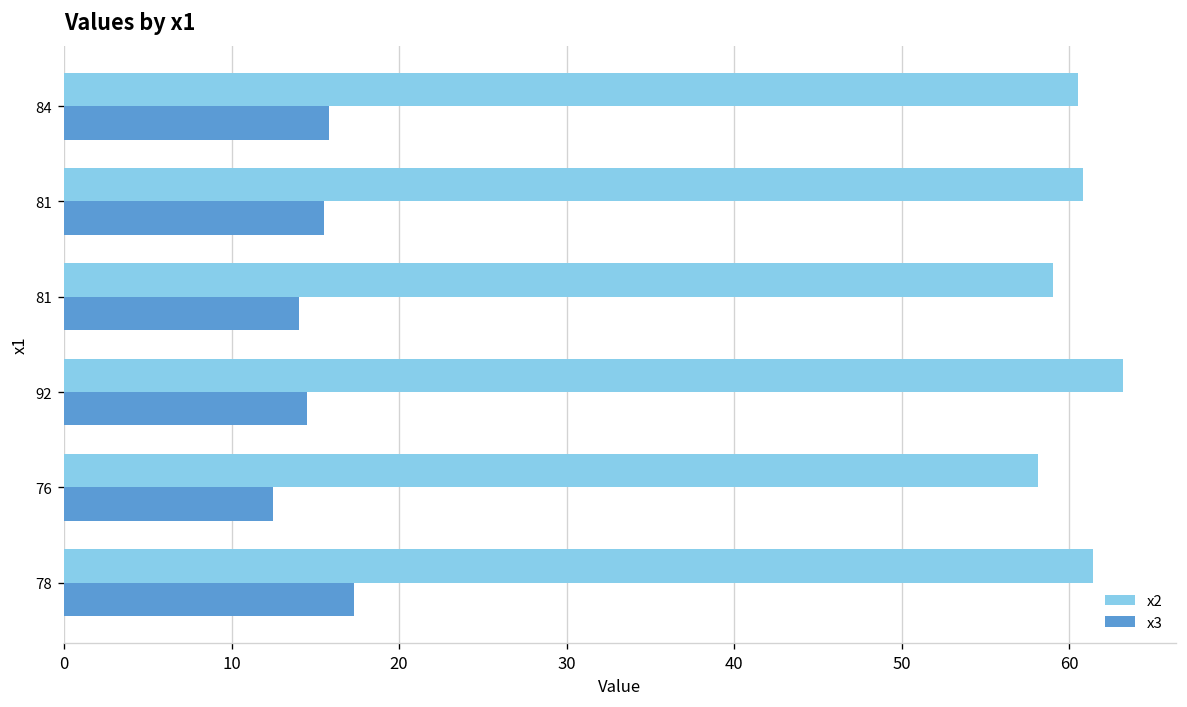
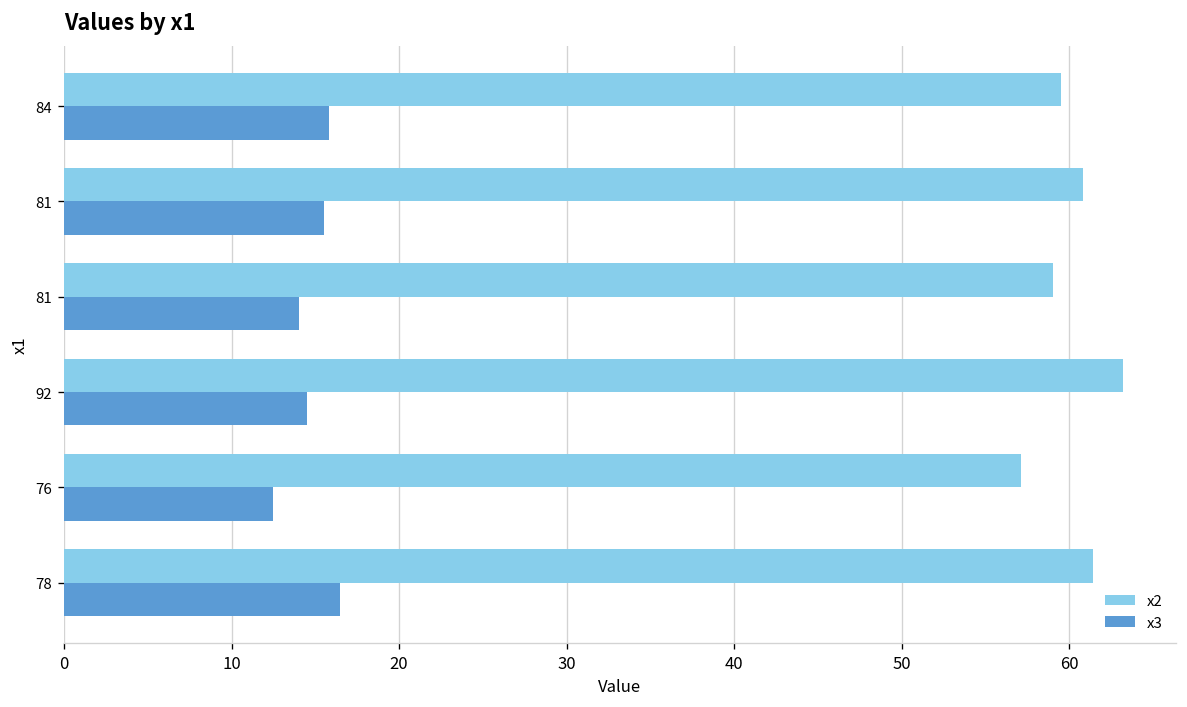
  {
    "x2": {
-     "84": 60.5,
+     "84": 59.5,
      "92": 63.2,
-     "76": 58.1,
+     "76": 57.1,
      "78": 61.4
    },
    "x3": {
      "84": 15.8,
      "92": 14.5,
      "76": 12.5,
-     "78": 17.3
+     "78": 16.5
    }
  }
